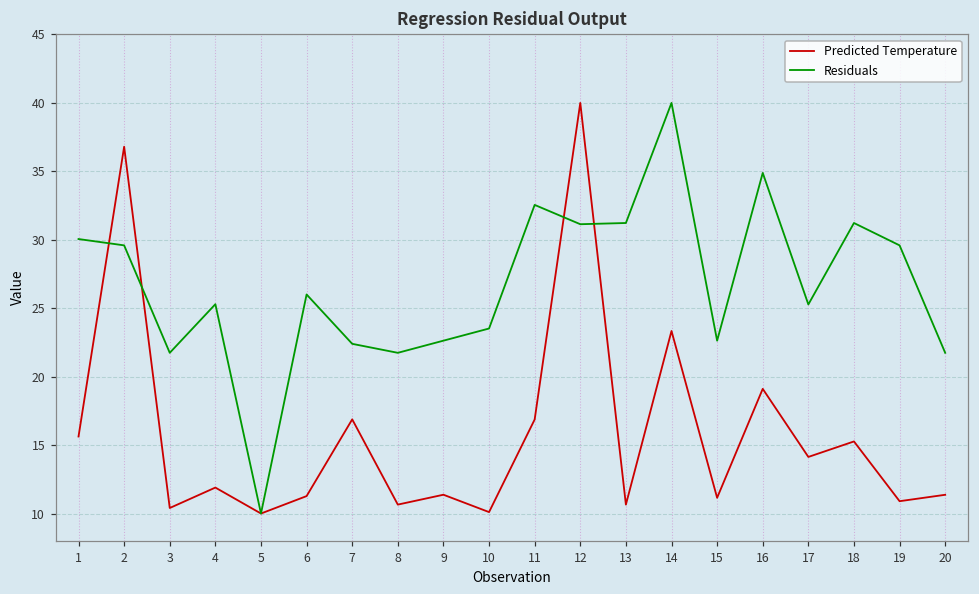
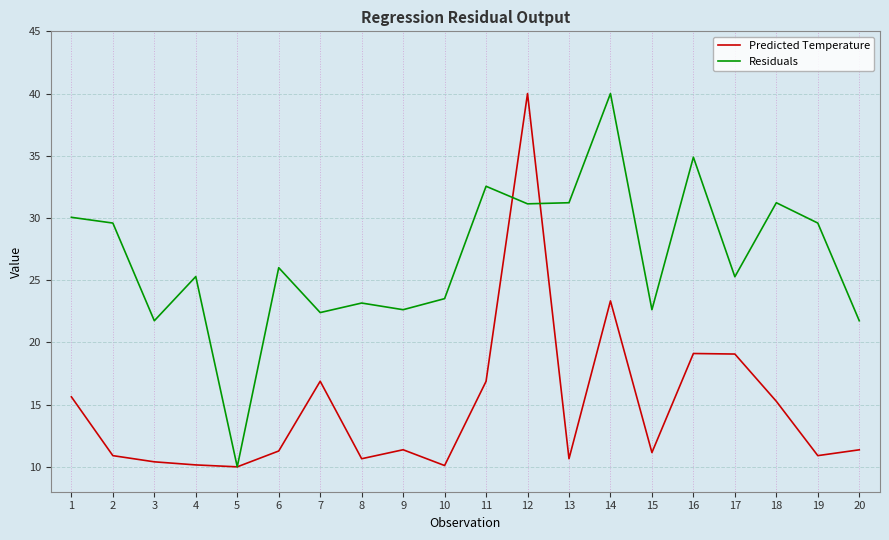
  {
    "Predicted Temperature": {
      "1": 15.6,
-     "2": 36.8,
+     "2": 10.9,
      "3": 10.4,
-     "4": 11.9,
+     "4": 10.2,
      "6": 11.3,
      "7": 16.9,
      "8": 10.7,
      "9": 11.4,
      "10": 10.1,
      "11": 16.9,
      "12": 40.0,
      "13": 10.7,
      "14": 23.3,
      "15": 11.1,
      "16": 19.1,
-     "17": 14.1,
+     "17": 19.1,
      "18": 15.3,
      "19": 10.9,
      "20": 11.4
    },
    "Residuals": {
      "1": 30.1,
      "2": 29.6,
      "3": 21.7,
      "4": 25.3,
      "6": 26.0,
      "7": 22.4,
-     "8": 21.7,
+     "8": 23.2,
      "9": 22.6,
      "10": 23.5,
      "11": 32.5,
      "12": 31.1,
      "13": 31.2,
      "14": 40.0,
      "15": 22.6,
      "16": 34.9,
      "17": 25.3,
      "18": 31.2,
      "19": 29.6,
      "20": 21.7
    }
  }
